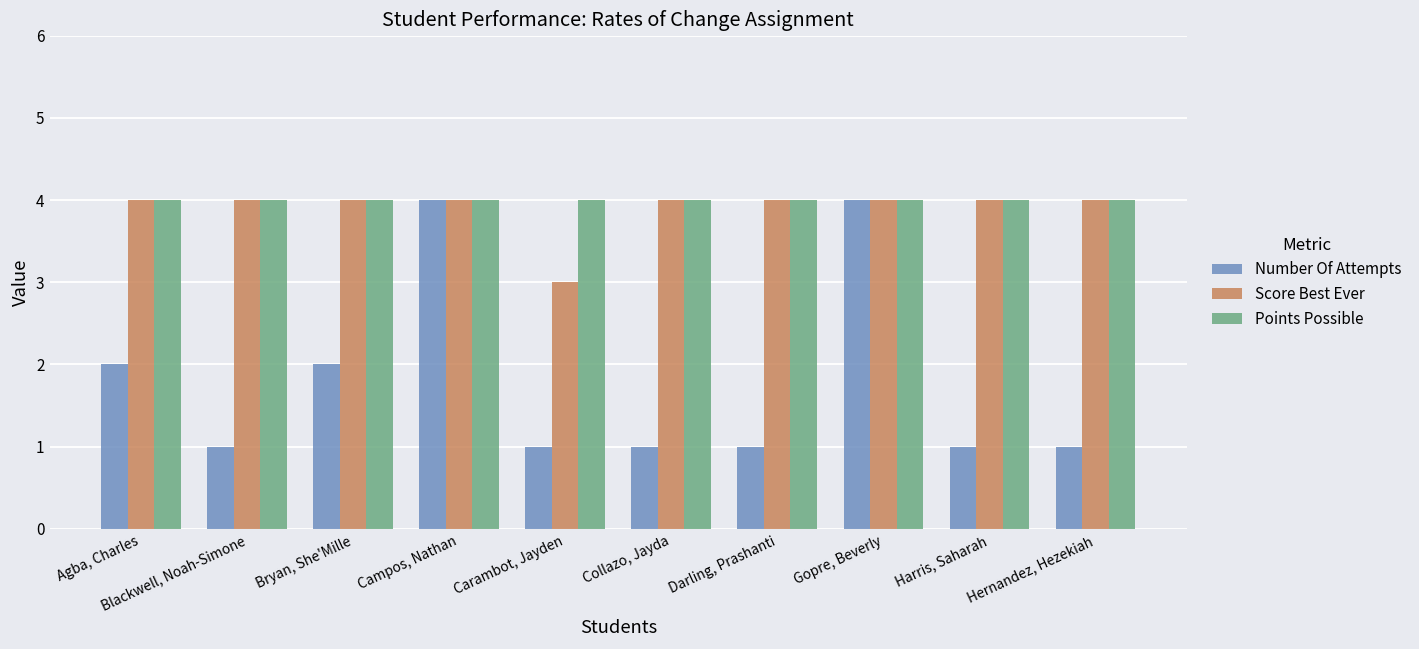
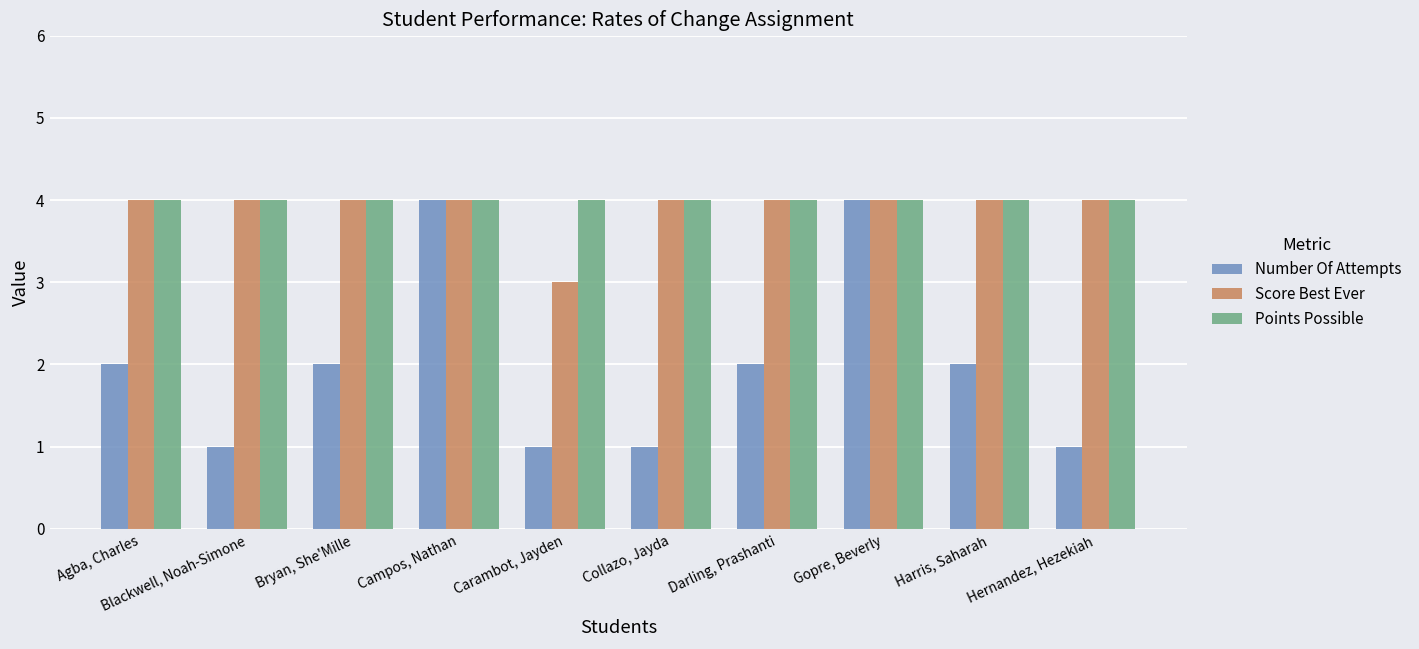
  {
    "Number Of Attempts": {
      "Agba, Charles": 2,
      "Blackwell, Noah-Simone": 1,
      "Bryan, She'Mille": 2,
      "Campos, Nathan": 4,
      "Carambot, Jayden": 1,
      "Collazo, Jayda": 1,
-     "Darling, Prashanti": 1,
+     "Darling, Prashanti": 2,
      "Gopre, Beverly": 4,
-     "Harris, Saharah": 1,
+     "Harris, Saharah": 2,
      "Hernandez, Hezekiah": 1
    },
    "Score Best Ever": {
      "Agba, Charles": 4,
      "Blackwell, Noah-Simone": 4,
      "Bryan, She'Mille": 4,
      "Campos, Nathan": 4,
      "Carambot, Jayden": 3,
      "Collazo, Jayda": 4,
      "Darling, Prashanti": 4,
      "Gopre, Beverly": 4,
      "Harris, Saharah": 4,
      "Hernandez, Hezekiah": 4
    },
    "Points Possible": {
      "Agba, Charles": 4,
      "Blackwell, Noah-Simone": 4,
      "Bryan, She'Mille": 4,
      "Campos, Nathan": 4,
      "Carambot, Jayden": 4,
      "Collazo, Jayda": 4,
      "Darling, Prashanti": 4,
      "Gopre, Beverly": 4,
      "Harris, Saharah": 4,
      "Hernandez, Hezekiah": 4
    }
  }
